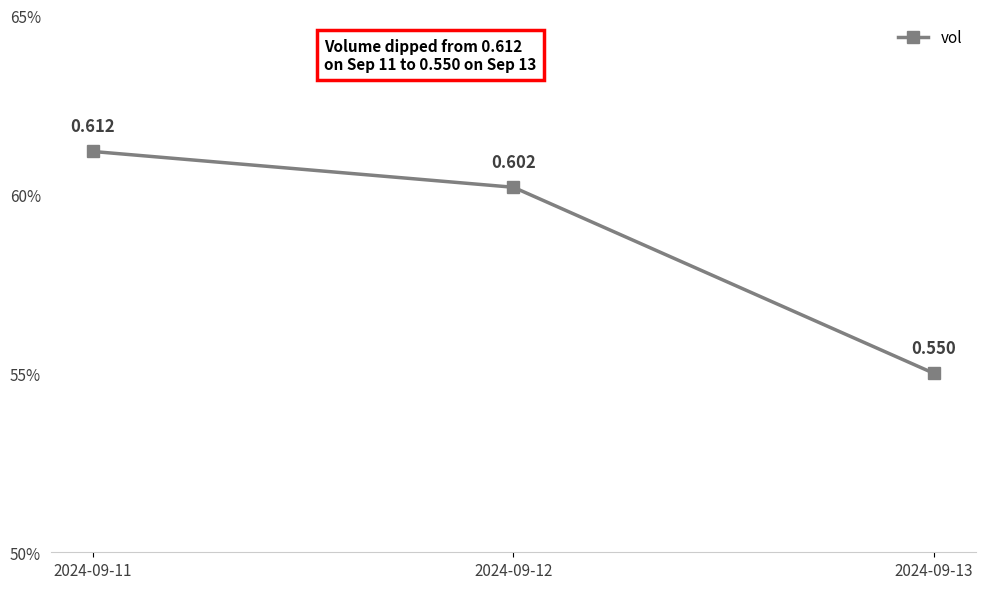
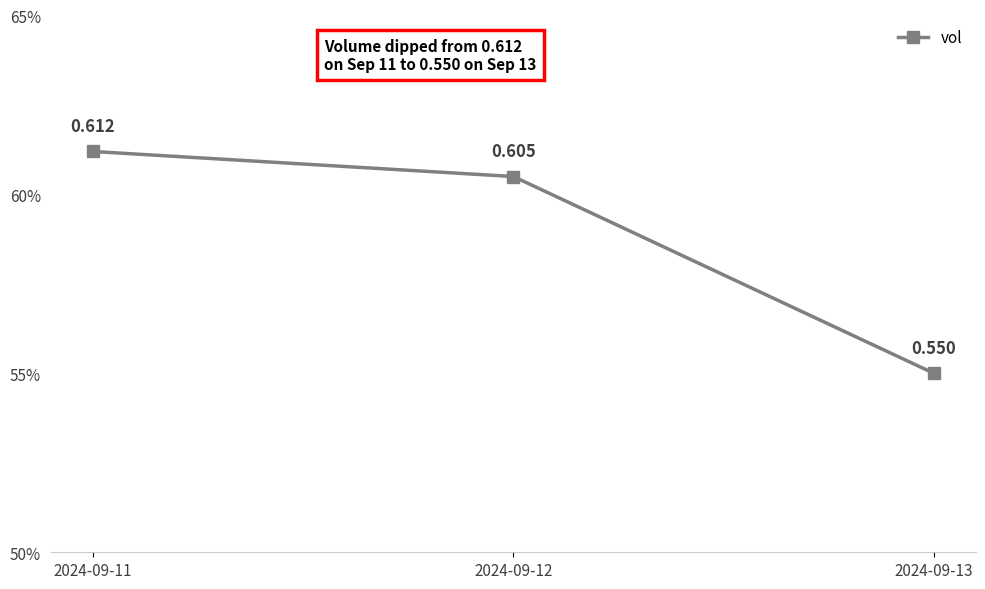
  {
    "2024-09-11": 0.612,
-   "2024-09-12": 0.602,
+   "2024-09-12": 0.605,
    "2024-09-13": 0.550
  }
